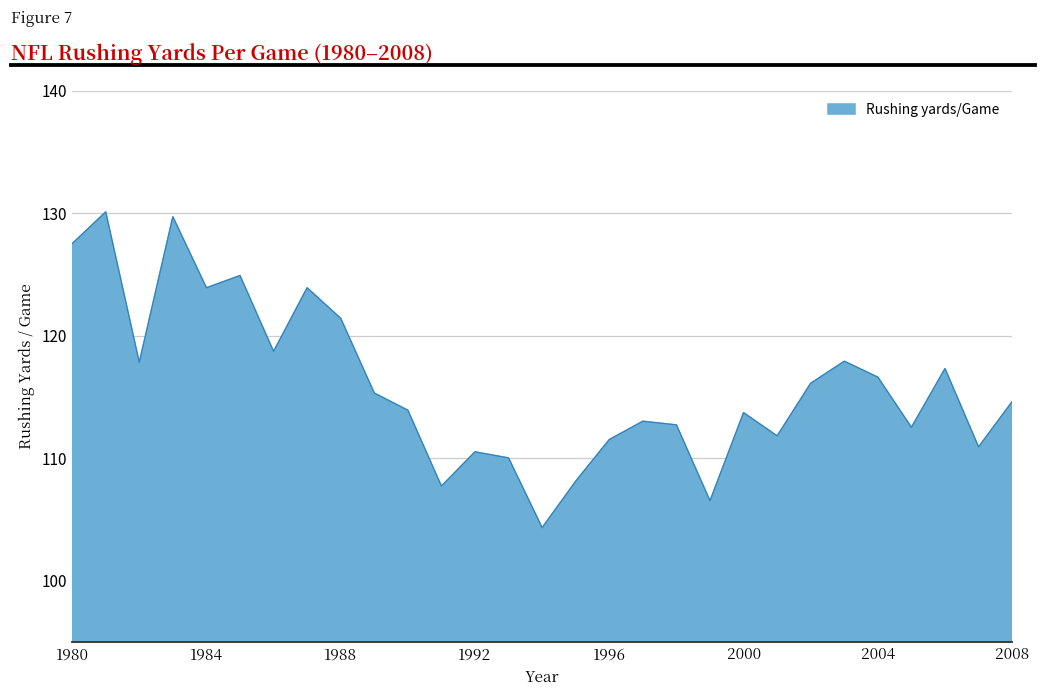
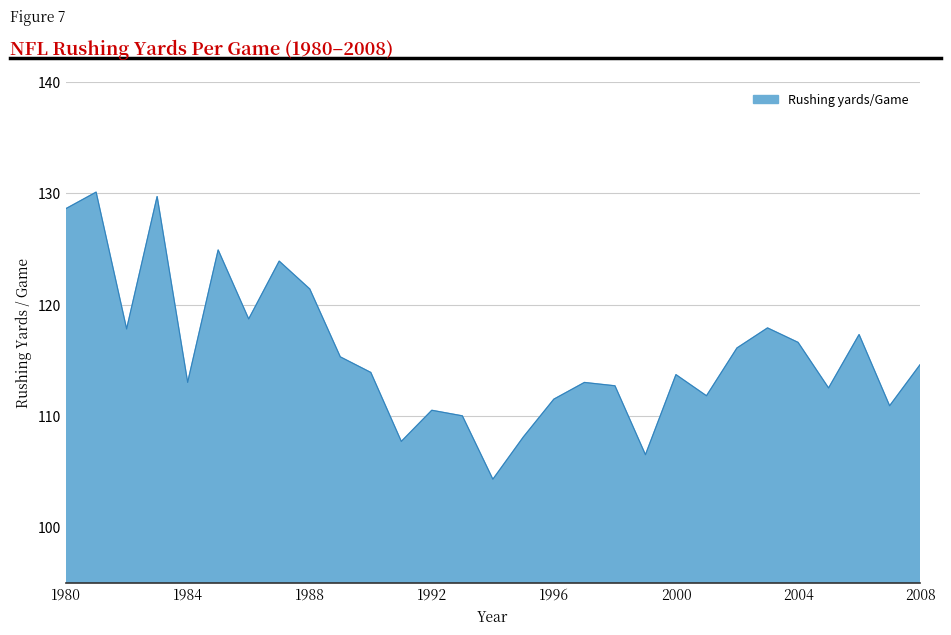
  {
-   "1980": 127.5,
-   "1984": 123.9,
+   "1980": 128.6,
+   "1984": 113.0,
    "1988": 121.4,
    "1992": 110.5,
    "1996": 111.5,
    "2000": 113.7,
    "2004": 116.6,
    "2008": 114.6
  }
